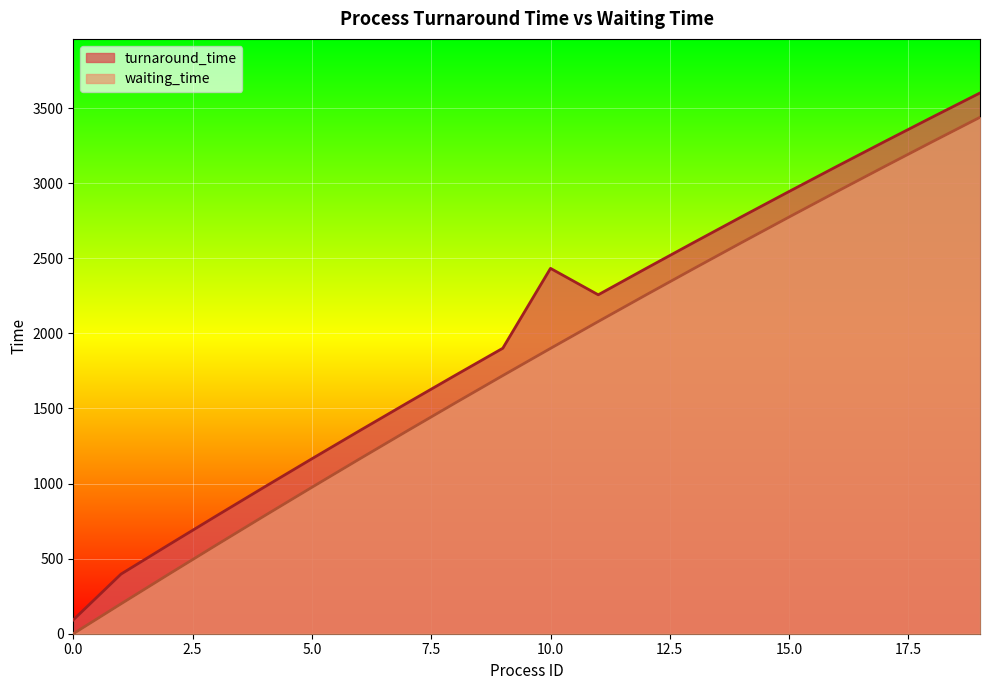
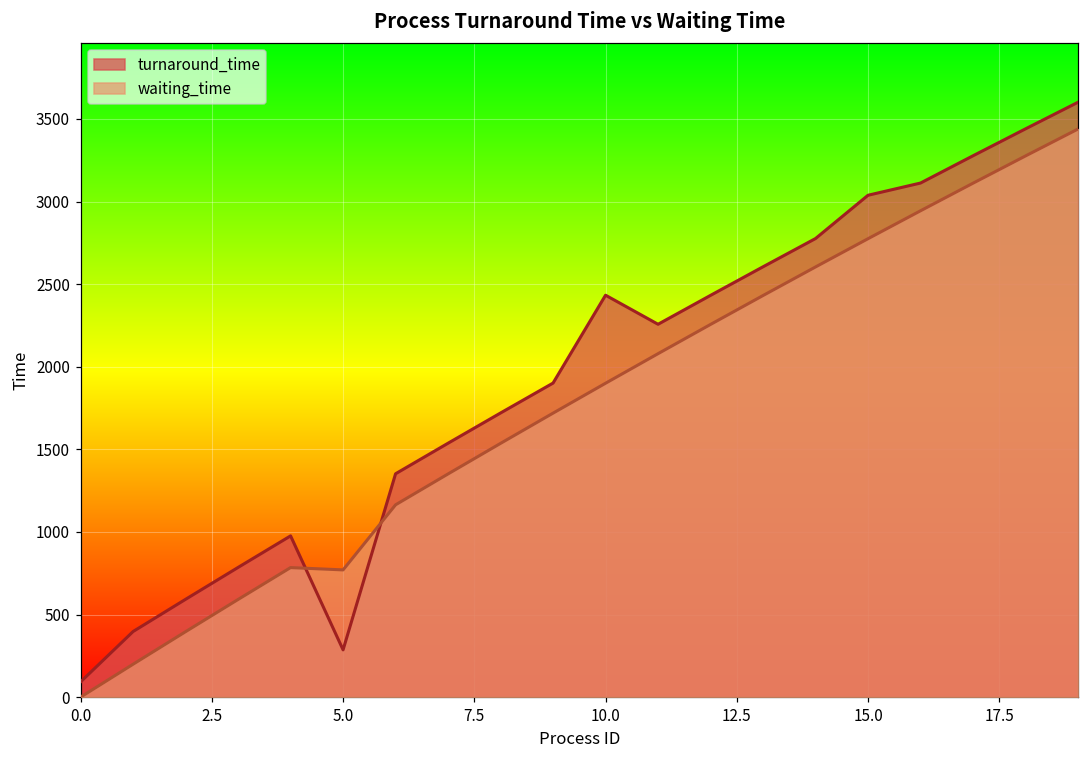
  {
    "turnaround_time": {
      "0.0": 90,
-     "5.0": 1170,
+     "5.0": 290,
      "10.0": 2430,
-     "15.0": 2950
+     "15.0": 3040
    },
    "waiting_time": {
      "0.0": 0,
-     "5.0": 980,
+     "5.0": 770,
      "10.0": 1900,
      "15.0": 2780
    }
  }
